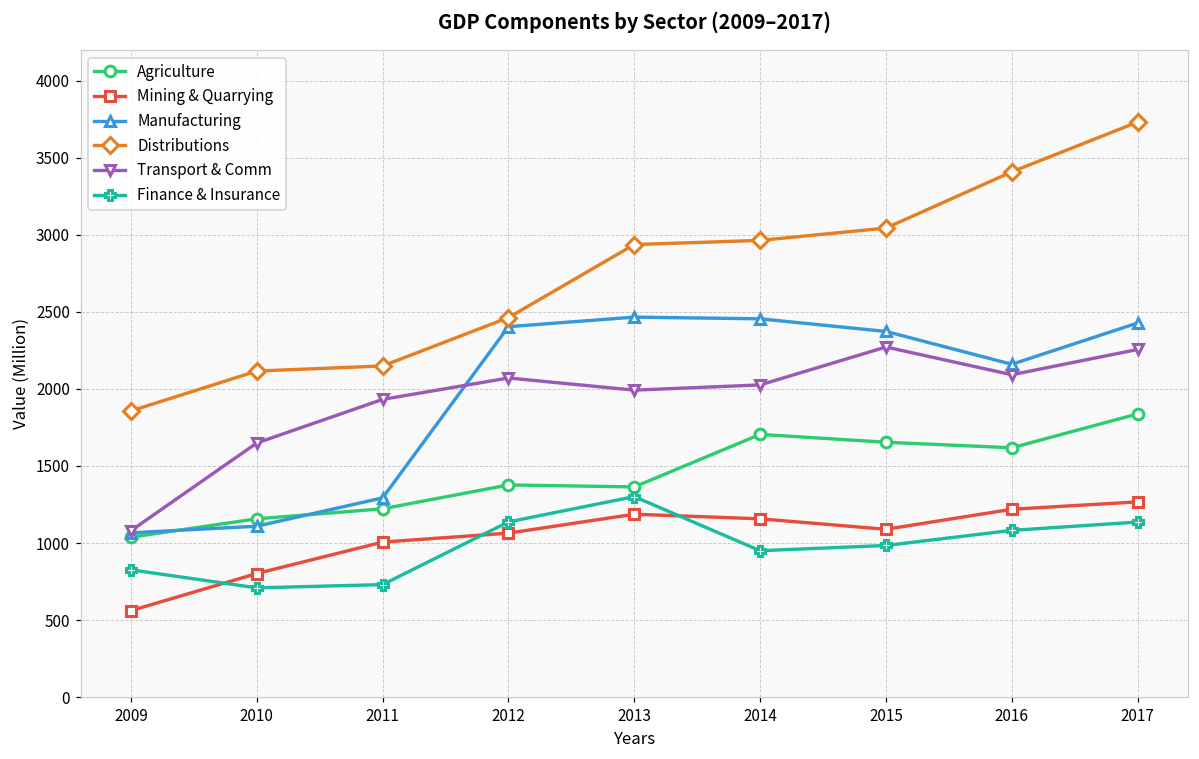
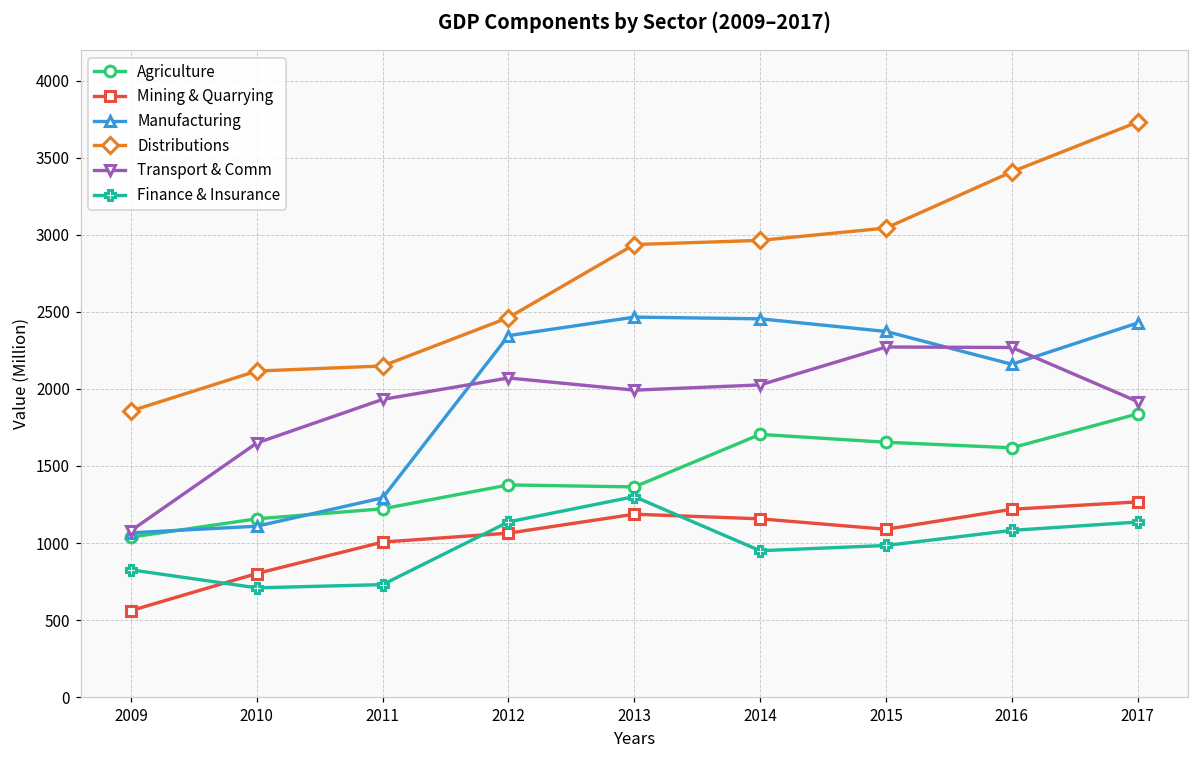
  {
    "Manufacturing": {
      "2010": 1110,
      "2011": 1290,
-     "2012": 2400,
+     "2012": 2350,
      "2013": 2470,
      "2014": 2460,
      "2015": 2370,
      "2016": 2160,
      "2017": 2430
    },
    "Transport & Comm": {
      "2010": 1650,
      "2011": 1930,
      "2012": 2070,
      "2013": 1990,
      "2014": 2030,
      "2015": 2270,
-     "2016": 2090,
-     "2017": 2260
+     "2016": 2270,
+     "2017": 1920
    }
  }
